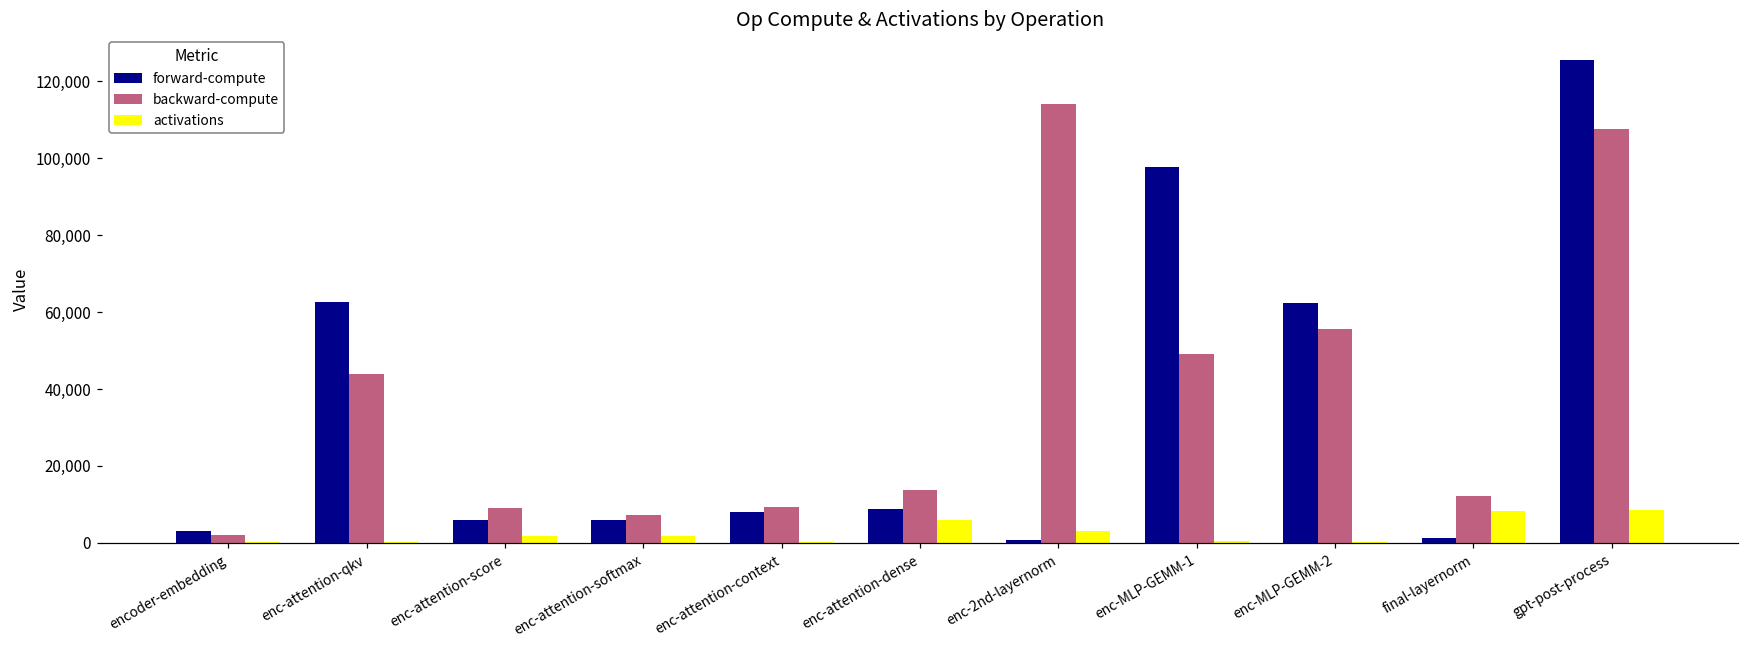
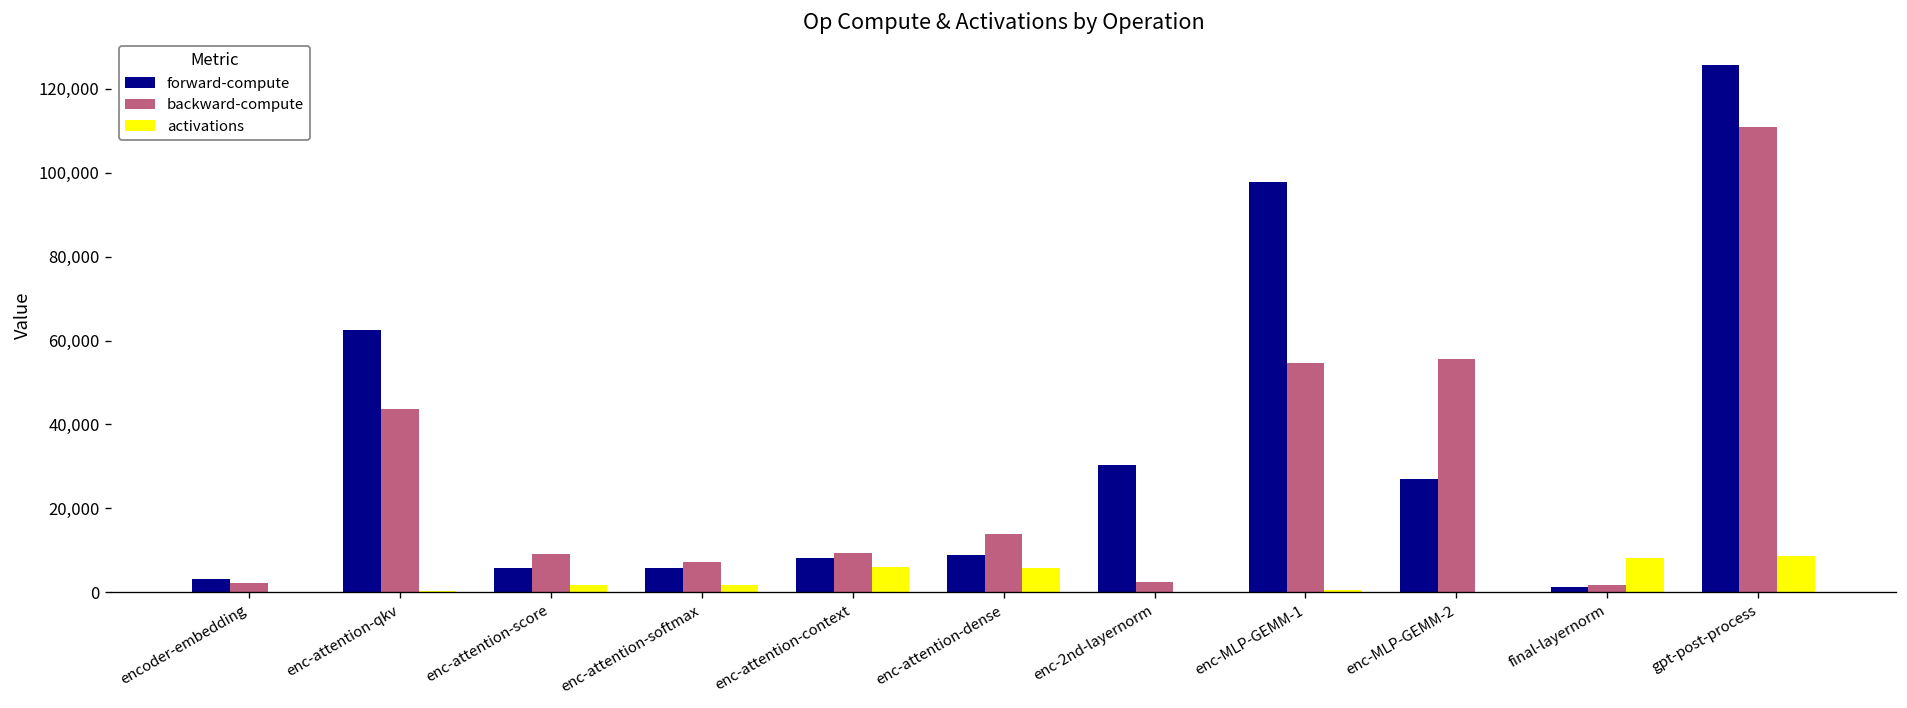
  {
    "forward-compute": {
      "encoder-embedding": "3,000",
      "enc-attention-qkv": "63,000",
      "enc-attention-score": "6,000",
      "enc-attention-softmax": "6,000",
      "enc-attention-context": "8,000",
      "enc-attention-dense": "9,000",
-     "enc-2nd-layernorm": "1,000",
+     "enc-2nd-layernorm": "30,000",
      "enc-MLP-GEMM-1": "98,000",
-     "enc-MLP-GEMM-2": "62,000",
+     "enc-MLP-GEMM-2": "27,000",
      "final-layernorm": "1,000",
      "gpt-post-process": "126,000"
    },
    "backward-compute": {
      "encoder-embedding": "2,000",
      "enc-attention-qkv": "44,000",
      "enc-attention-score": "9,000",
      "enc-attention-softmax": "7,000",
      "enc-attention-context": "9,000",
      "enc-attention-dense": "14,000",
-     "enc-2nd-layernorm": "114,000",
-     "enc-MLP-GEMM-1": "49,000",
+     "enc-2nd-layernorm": "2,000",
+     "enc-MLP-GEMM-1": "55,000",
      "enc-MLP-GEMM-2": "56,000",
-     "final-layernorm": "12,000",
-     "gpt-post-process": "108,000"
+     "final-layernorm": "2,000",
+     "gpt-post-process": "111,000"
    },
    "activations": {
      "enc-attention-score": "2,000",
      "enc-attention-softmax": "2,000",
-     "enc-attention-context": "0",
+     "enc-attention-context": "6,000",
      "enc-attention-dense": "6,000",
-     "enc-2nd-layernorm": "3,000",
+     "enc-2nd-layernorm": "0",
      "final-layernorm": "8,000",
      "gpt-post-process": "9,000"
    }
  }
